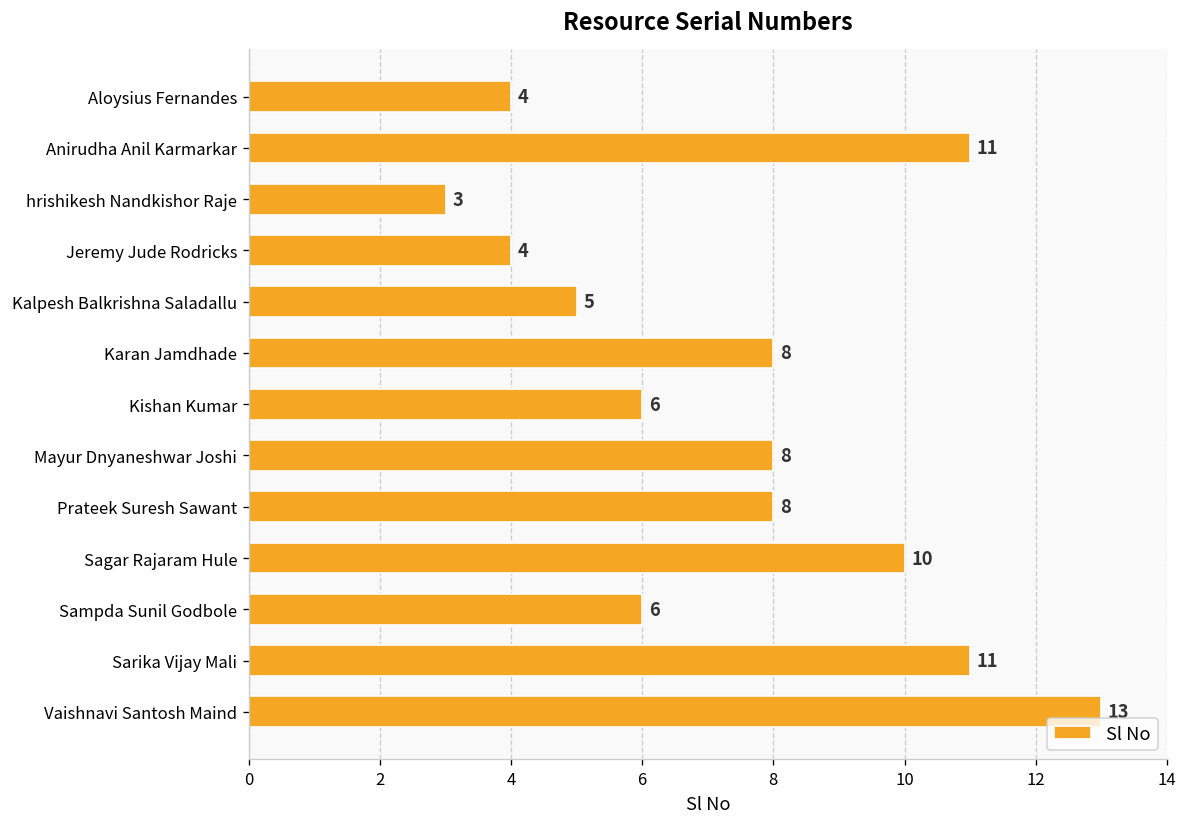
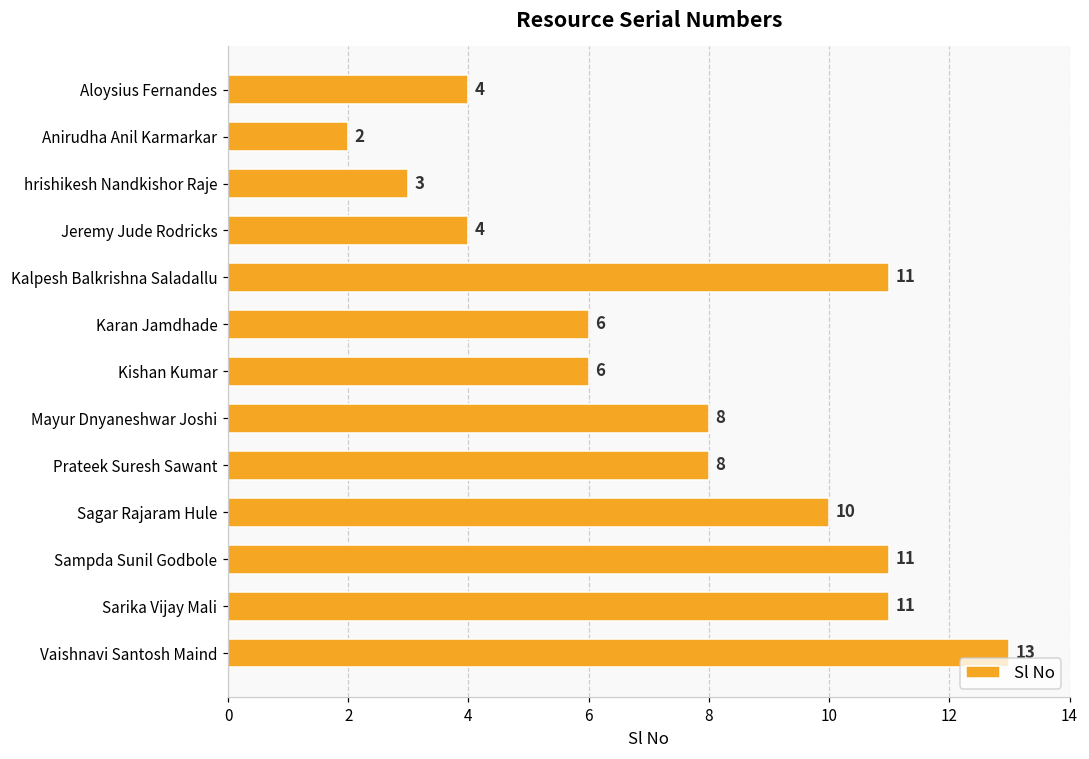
  {
    "Aloysius Fernandes": 4,
-   "Anirudha Anil Karmarkar": 11,
+   "Anirudha Anil Karmarkar": 2,
    "hrishikesh Nandkishor Raje": 3,
    "Jeremy Jude Rodricks": 4,
-   "Kalpesh Balkrishna Saladallu": 5,
-   "Karan Jamdhade": 8,
+   "Kalpesh Balkrishna Saladallu": 11,
+   "Karan Jamdhade": 6,
    "Kishan Kumar": 6,
    "Mayur Dnyaneshwar Joshi": 8,
    "Prateek Suresh Sawant": 8,
    "Sagar Rajaram Hule": 10,
-   "Sampda Sunil Godbole": 6,
+   "Sampda Sunil Godbole": 11,
    "Sarika Vijay Mali": 11
  }
